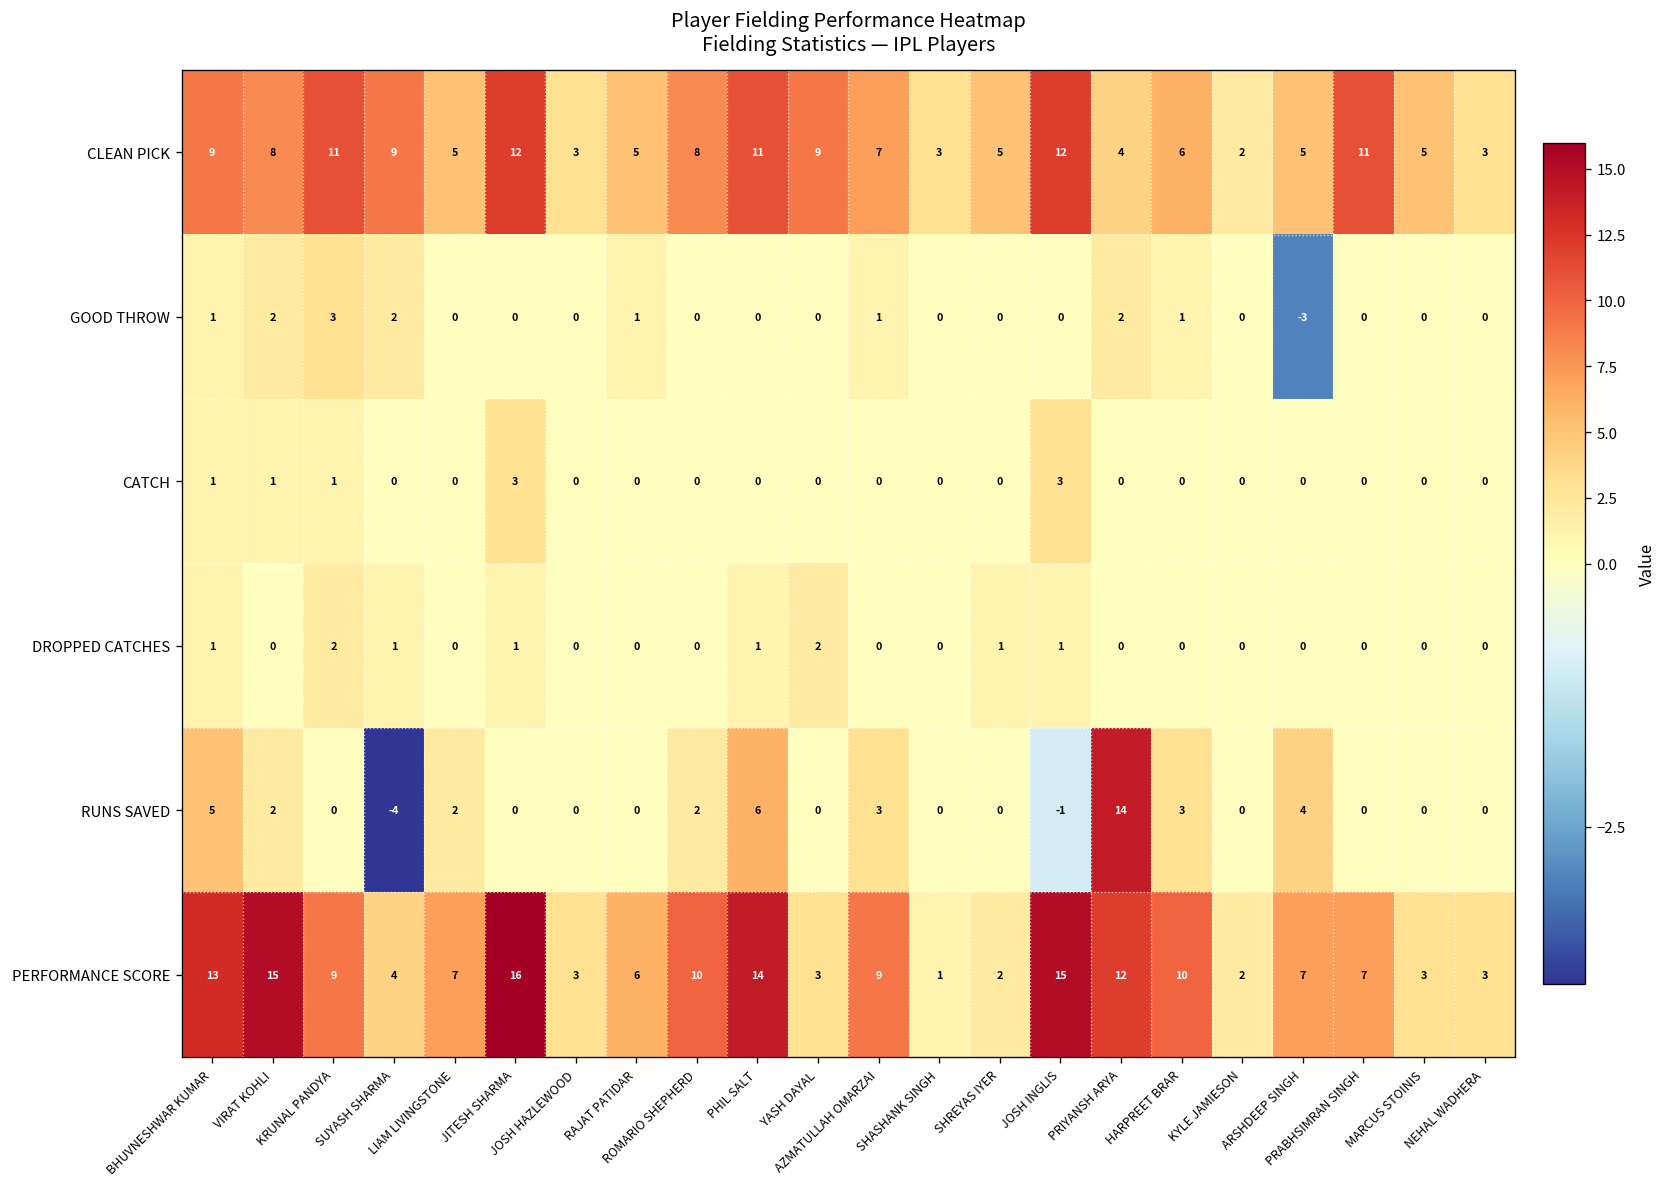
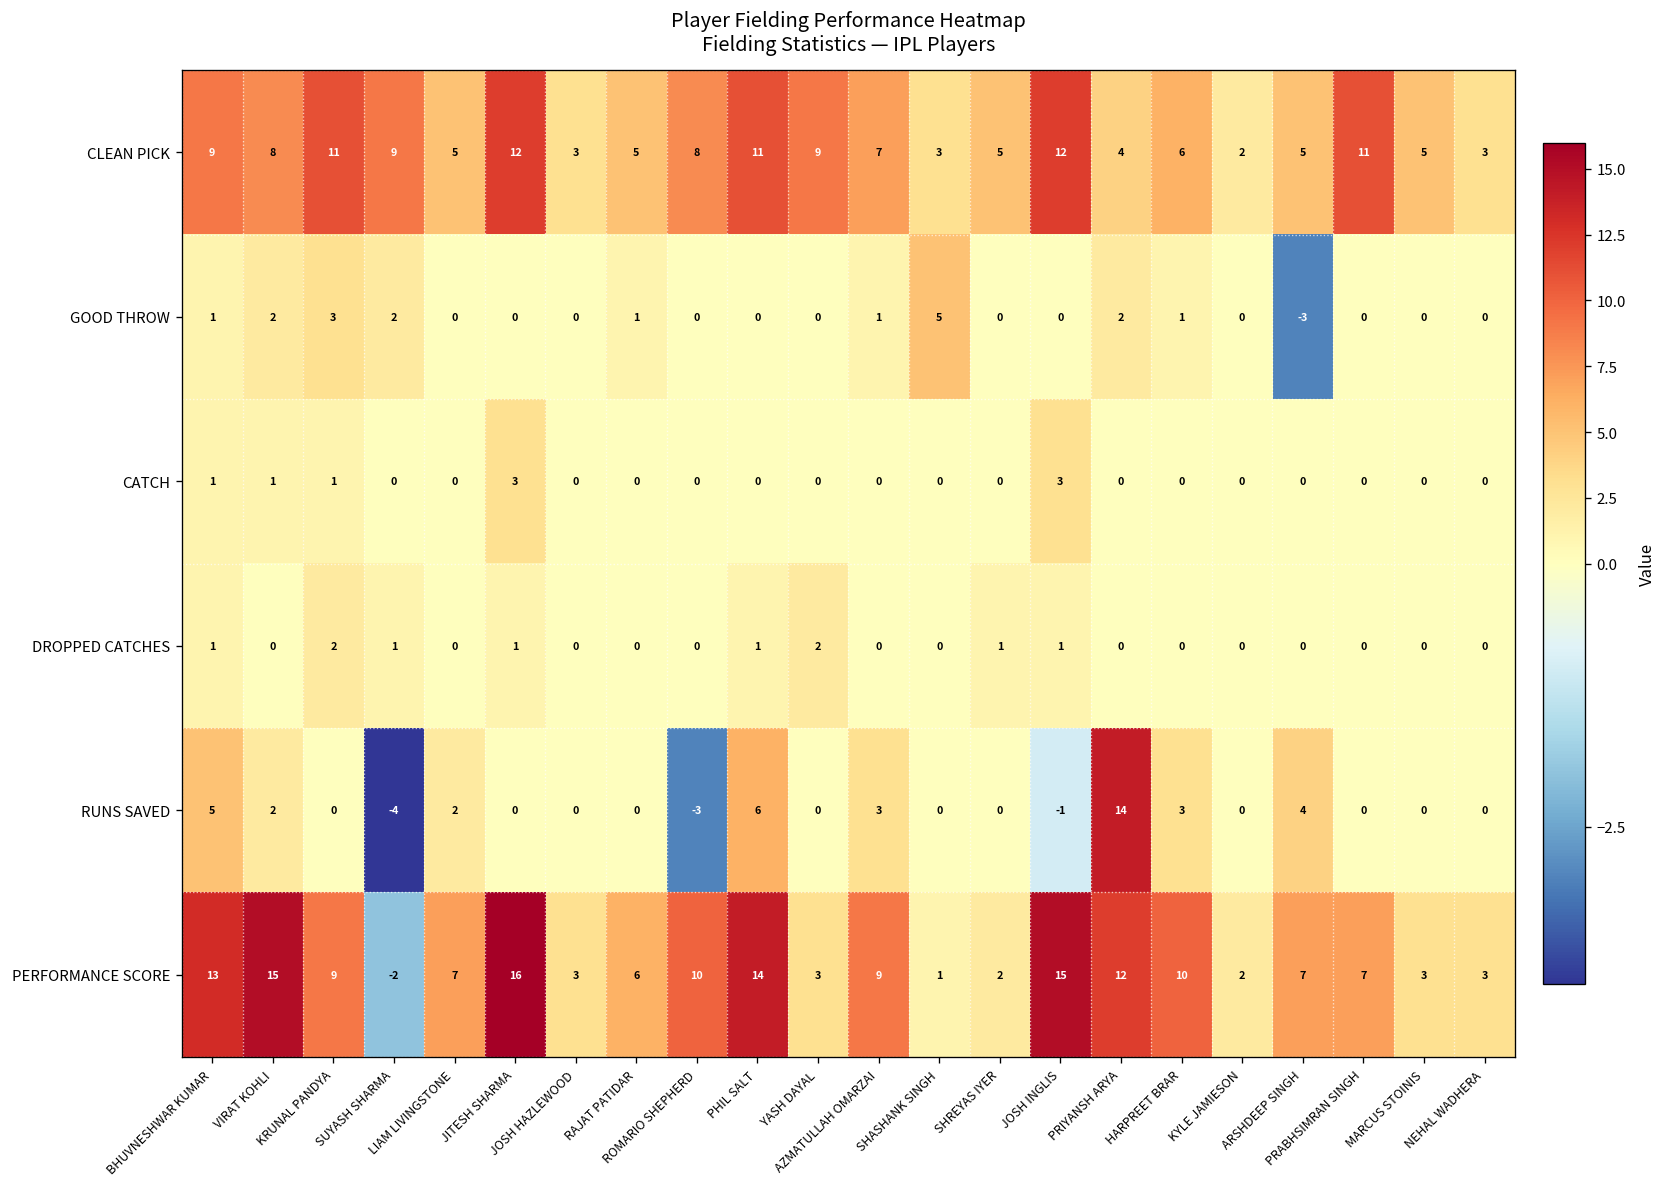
  {
    "CLEAN PICK": {
      "BHUVNESHWAR KUMAR": 9,
      "VIRAT KOHLI": 8,
      "KRUNAL PANDYA": 11,
      "SUYASH SHARMA": 9,
      "LIAM LIVINGSTONE": 5,
      "JITESH SHARMA": 12,
      "JOSH HAZLEWOOD": 3,
      "RAJAT PATIDAR": 5,
      "ROMARIO SHEPHERD": 8,
      "PHIL SALT": 11,
      "YASH DAYAL": 9,
      "AZMATULLAH OMARZAI": 7,
      "SHASHANK SINGH": 3,
      "SHREYAS IYER": 5,
      "JOSH INGLIS": 12,
      "PRIYANSH ARYA": 4,
      "HARPREET BRAR": 6,
      "KYLE JAMIESON": 2,
      "ARSHDEEP SINGH": 5,
      "PRABHSIMRAN SINGH": 11,
      "MARCUS STOINIS": 5,
      "NEHAL WADHERA": 3
    },
    "GOOD THROW": {
      "BHUVNESHWAR KUMAR": 1,
      "VIRAT KOHLI": 2,
      "KRUNAL PANDYA": 3,
      "SUYASH SHARMA": 2,
      "LIAM LIVINGSTONE": 0,
      "JITESH SHARMA": 0,
      "JOSH HAZLEWOOD": 0,
      "RAJAT PATIDAR": 1,
      "ROMARIO SHEPHERD": 0,
      "PHIL SALT": 0,
      "YASH DAYAL": 0,
      "AZMATULLAH OMARZAI": 1,
-     "SHASHANK SINGH": 0,
+     "SHASHANK SINGH": 5,
      "SHREYAS IYER": 0,
      "JOSH INGLIS": 0,
      "PRIYANSH ARYA": 2,
      "HARPREET BRAR": 1,
      "KYLE JAMIESON": 0,
      "ARSHDEEP SINGH": -3,
      "PRABHSIMRAN SINGH": 0,
      "MARCUS STOINIS": 0,
      "NEHAL WADHERA": 0
    },
    "CATCH": {
      "BHUVNESHWAR KUMAR": 1,
      "VIRAT KOHLI": 1,
      "KRUNAL PANDYA": 1,
      "SUYASH SHARMA": 0,
      "LIAM LIVINGSTONE": 0,
      "JITESH SHARMA": 3,
      "JOSH HAZLEWOOD": 0,
      "RAJAT PATIDAR": 0,
      "ROMARIO SHEPHERD": 0,
      "PHIL SALT": 0,
      "YASH DAYAL": 0,
      "AZMATULLAH OMARZAI": 0,
      "SHASHANK SINGH": 0,
      "SHREYAS IYER": 0,
      "JOSH INGLIS": 3,
      "PRIYANSH ARYA": 0,
      "HARPREET BRAR": 0,
      "KYLE JAMIESON": 0,
      "ARSHDEEP SINGH": 0,
      "PRABHSIMRAN SINGH": 0,
      "MARCUS STOINIS": 0,
      "NEHAL WADHERA": 0
    },
    "DROPPED CATCHES": {
      "BHUVNESHWAR KUMAR": 1,
      "VIRAT KOHLI": 0,
      "KRUNAL PANDYA": 2,
      "SUYASH SHARMA": 1,
      "LIAM LIVINGSTONE": 0,
      "JITESH SHARMA": 1,
      "JOSH HAZLEWOOD": 0,
      "RAJAT PATIDAR": 0,
      "ROMARIO SHEPHERD": 0,
      "PHIL SALT": 1,
      "YASH DAYAL": 2,
      "AZMATULLAH OMARZAI": 0,
      "SHASHANK SINGH": 0,
      "SHREYAS IYER": 1,
      "JOSH INGLIS": 1,
      "PRIYANSH ARYA": 0,
      "HARPREET BRAR": 0,
      "KYLE JAMIESON": 0,
      "ARSHDEEP SINGH": 0,
      "PRABHSIMRAN SINGH": 0,
      "MARCUS STOINIS": 0,
      "NEHAL WADHERA": 0
    },
    "RUNS SAVED": {
      "BHUVNESHWAR KUMAR": 5,
      "VIRAT KOHLI": 2,
      "KRUNAL PANDYA": 0,
      "SUYASH SHARMA": -4,
      "LIAM LIVINGSTONE": 2,
      "JITESH SHARMA": 0,
      "JOSH HAZLEWOOD": 0,
      "RAJAT PATIDAR": 0,
-     "ROMARIO SHEPHERD": 2,
+     "ROMARIO SHEPHERD": -3,
      "PHIL SALT": 6,
      "YASH DAYAL": 0,
      "AZMATULLAH OMARZAI": 3,
      "SHASHANK SINGH": 0,
      "SHREYAS IYER": 0,
      "JOSH INGLIS": -1,
      "PRIYANSH ARYA": 14,
      "HARPREET BRAR": 3,
      "KYLE JAMIESON": 0,
      "ARSHDEEP SINGH": 4,
      "PRABHSIMRAN SINGH": 0,
      "MARCUS STOINIS": 0,
      "NEHAL WADHERA": 0
    },
    "PERFORMANCE SCORE": {
      "BHUVNESHWAR KUMAR": 13,
      "VIRAT KOHLI": 15,
      "KRUNAL PANDYA": 9,
-     "SUYASH SHARMA": 4,
+     "SUYASH SHARMA": -2,
      "LIAM LIVINGSTONE": 7,
      "JITESH SHARMA": 16,
      "JOSH HAZLEWOOD": 3,
      "RAJAT PATIDAR": 6,
      "ROMARIO SHEPHERD": 10,
      "PHIL SALT": 14,
      "YASH DAYAL": 3,
      "AZMATULLAH OMARZAI": 9,
      "SHASHANK SINGH": 1,
      "SHREYAS IYER": 2,
      "JOSH INGLIS": 15,
      "PRIYANSH ARYA": 12,
      "HARPREET BRAR": 10,
      "KYLE JAMIESON": 2,
      "ARSHDEEP SINGH": 7,
      "PRABHSIMRAN SINGH": 7,
      "MARCUS STOINIS": 3,
      "NEHAL WADHERA": 3
    }
  }
